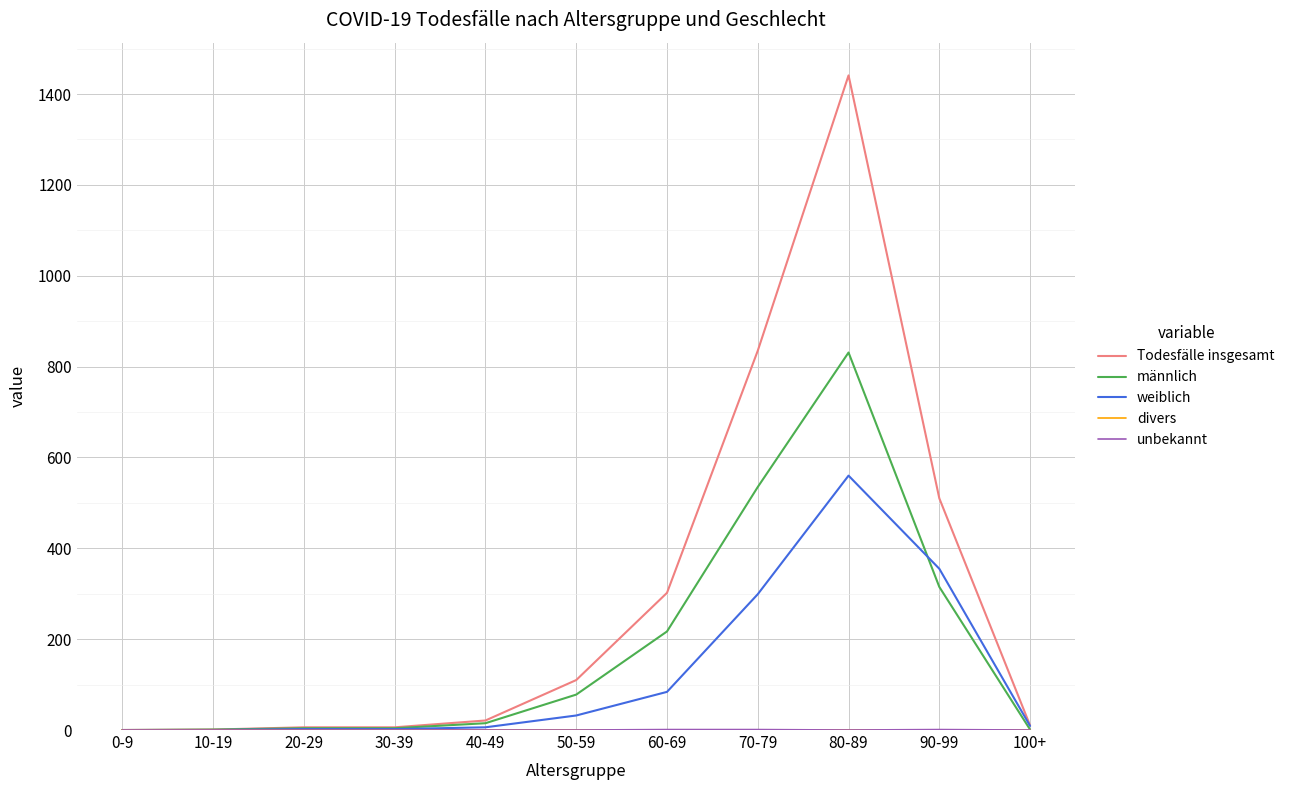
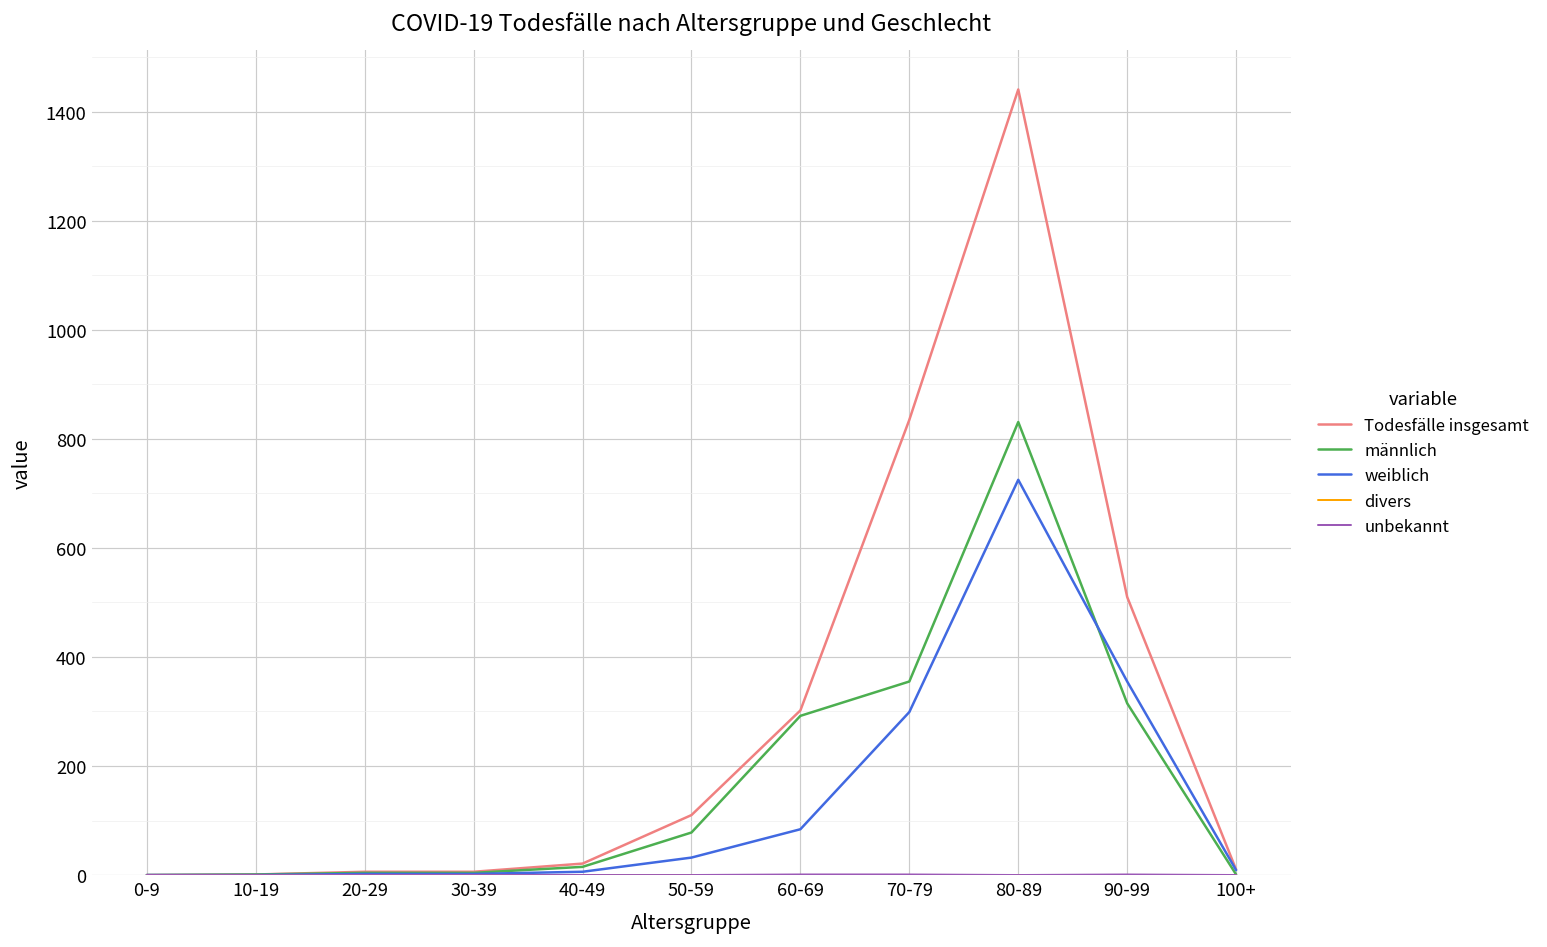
  {
    "Todesfälle insgesamt": {
      "40-49": 20,
      "50-59": 110,
      "60-69": 300,
      "70-79": 840,
      "80-89": 1440,
      "90-99": 510
    },
    "männlich": {
      "40-49": 20,
      "50-59": 80,
-     "60-69": 220,
-     "70-79": 540,
+     "60-69": 290,
+     "70-79": 360,
      "80-89": 830,
      "90-99": 320
    },
    "weiblich": {
      "40-49": 10,
      "50-59": 30,
      "60-69": 80,
      "70-79": 300,
-     "80-89": 560,
+     "80-89": 730,
      "90-99": 360
    },
    "unbekannt": {
      "40-49": 0,
      "50-59": 0,
      "60-69": 0,
      "70-79": 0,
      "80-89": 0,
      "90-99": 0
    }
  }
